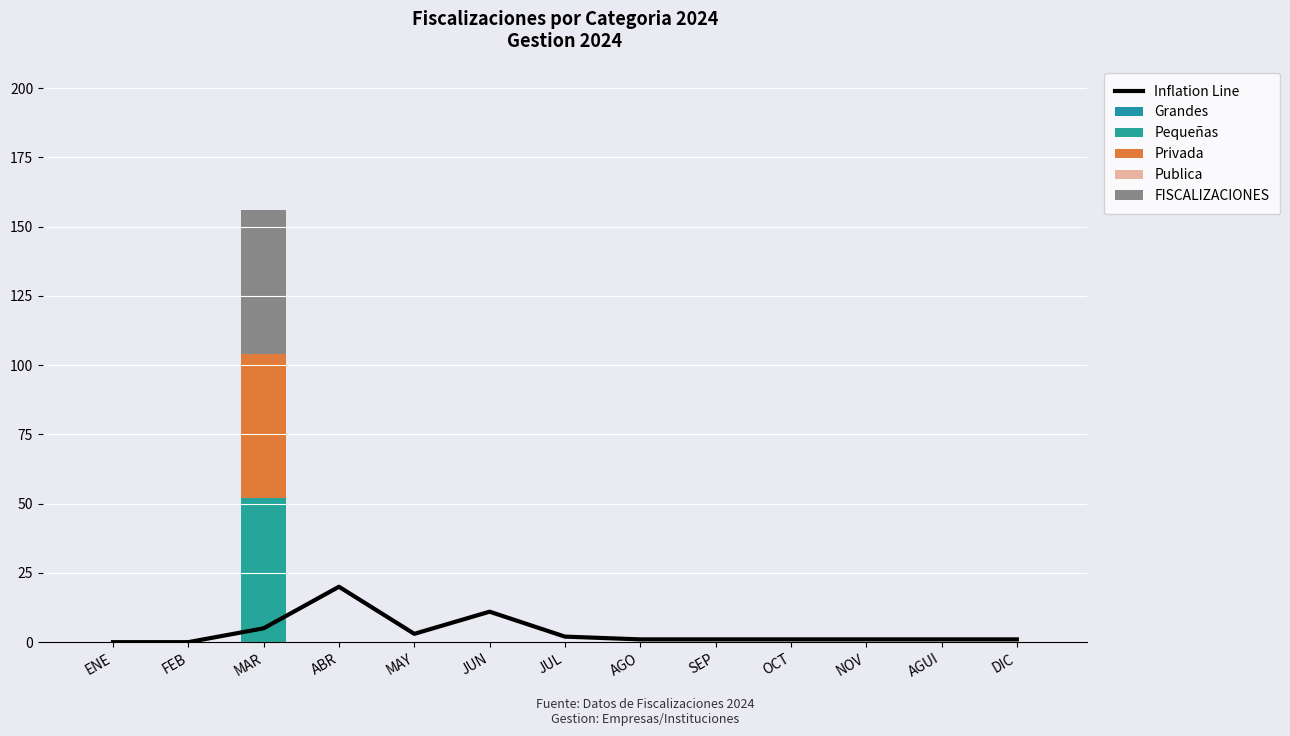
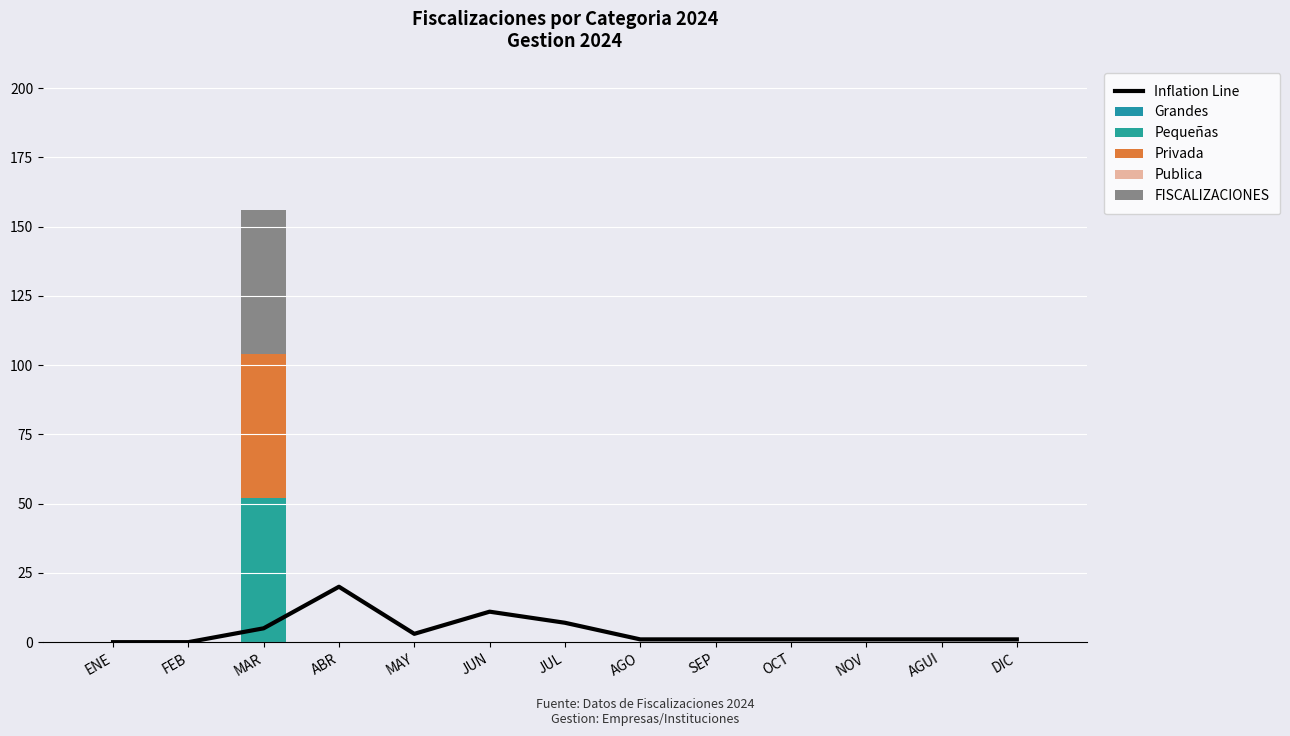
  {
    "Inflation Line": {
      "ENE": 0,
      "FEB": 0,
      "MAR": 5,
      "ABR": 20,
      "MAY": 3,
      "JUN": 11,
-     "JUL": 2,
+     "JUL": 7,
      "AGO": 1,
      "SEP": 1,
      "OCT": 1,
      "NOV": 1,
      "AGUI": 1,
      "DIC": 1
    },
    "Publica": {
      "ENE": 0,
      "FEB": 0,
      "ABR": 0,
      "MAY": 0,
      "JUN": 0,
      "JUL": 0,
      "AGO": 0,
      "SEP": 0,
      "OCT": 0,
      "NOV": 0,
      "AGUI": 0,
      "DIC": 0
    },
    "FISCALIZACIONES": {
      "ENE": 0,
      "FEB": 0,
      "MAR": 52,
      "ABR": 0,
      "MAY": 0,
      "JUN": 0,
      "JUL": 0,
      "AGO": 0,
      "SEP": 0,
      "OCT": 0,
      "NOV": 0,
      "AGUI": 0,
      "DIC": 0
    }
  }
